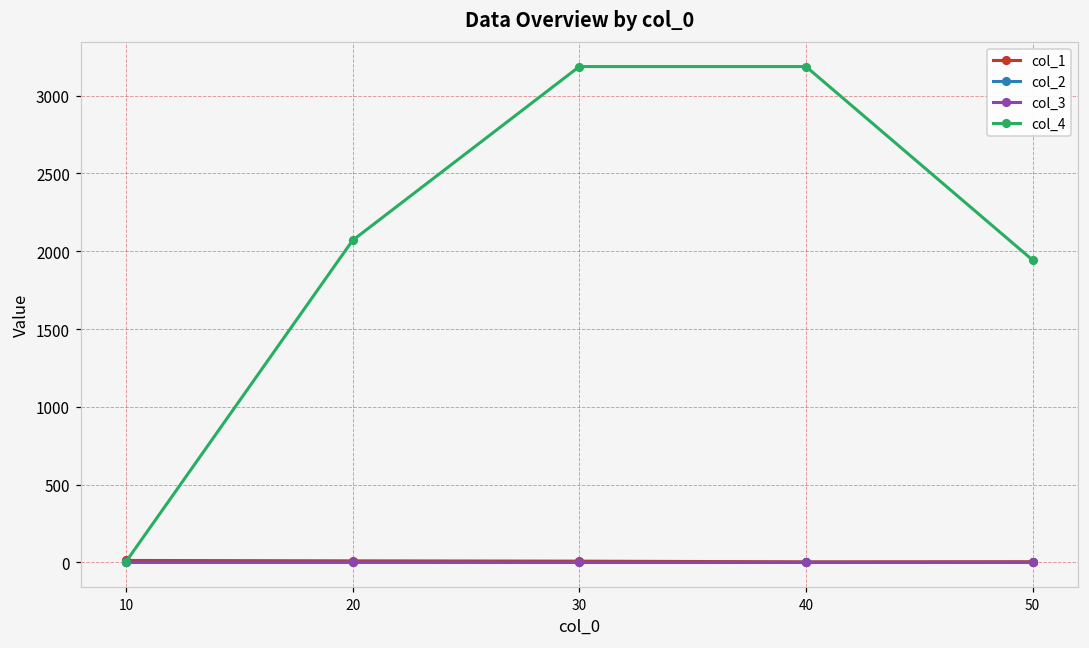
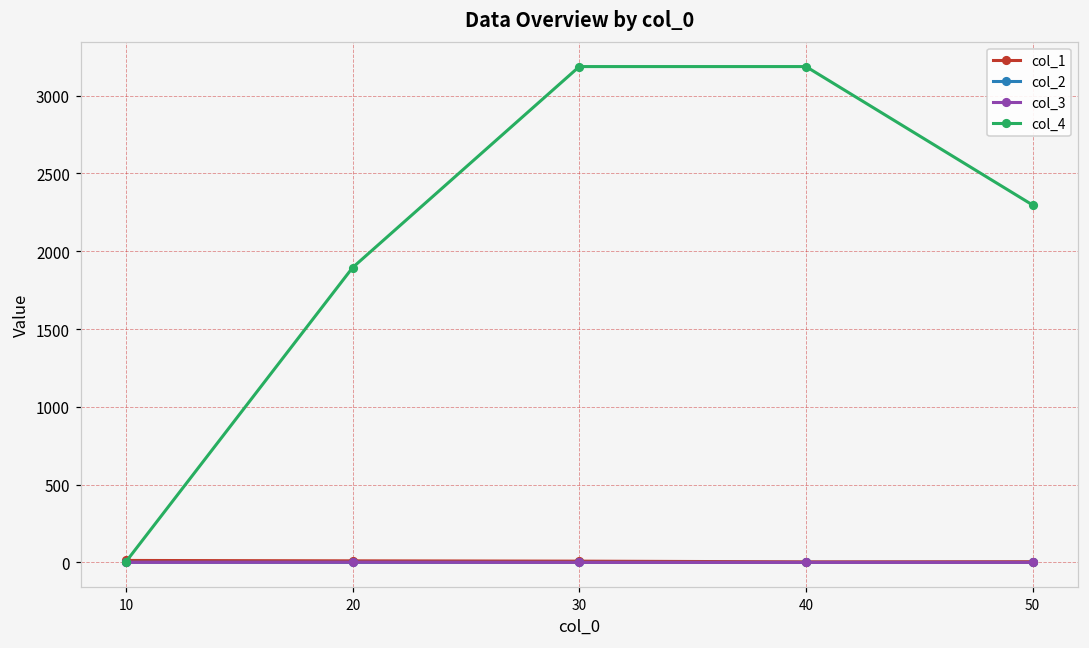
  {
    "col_4": {
-     "20": 2070,
+     "20": 1900,
      "30": 3190,
      "40": 3190,
-     "50": 1940
+     "50": 2300
    }
  }
